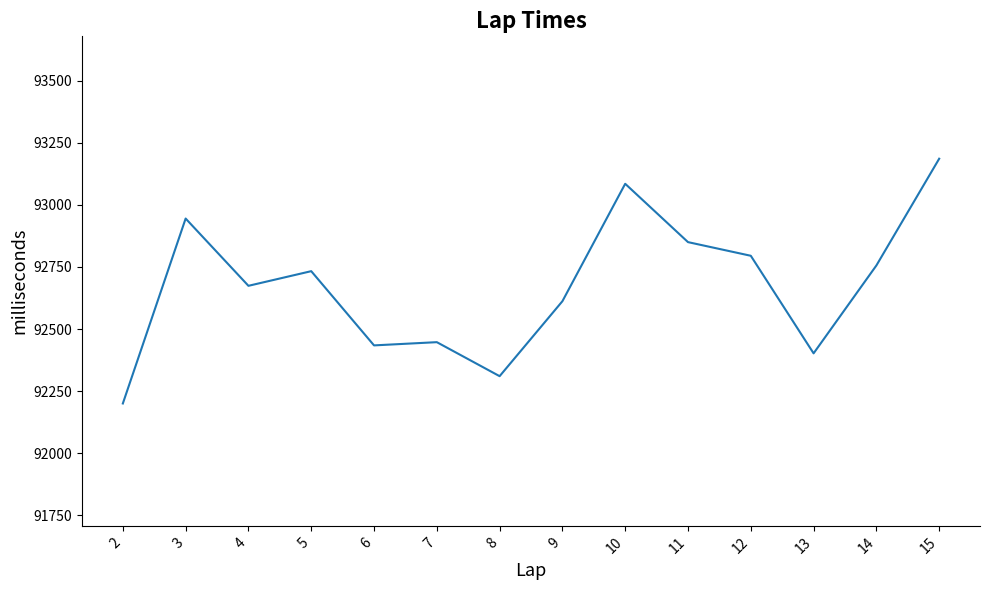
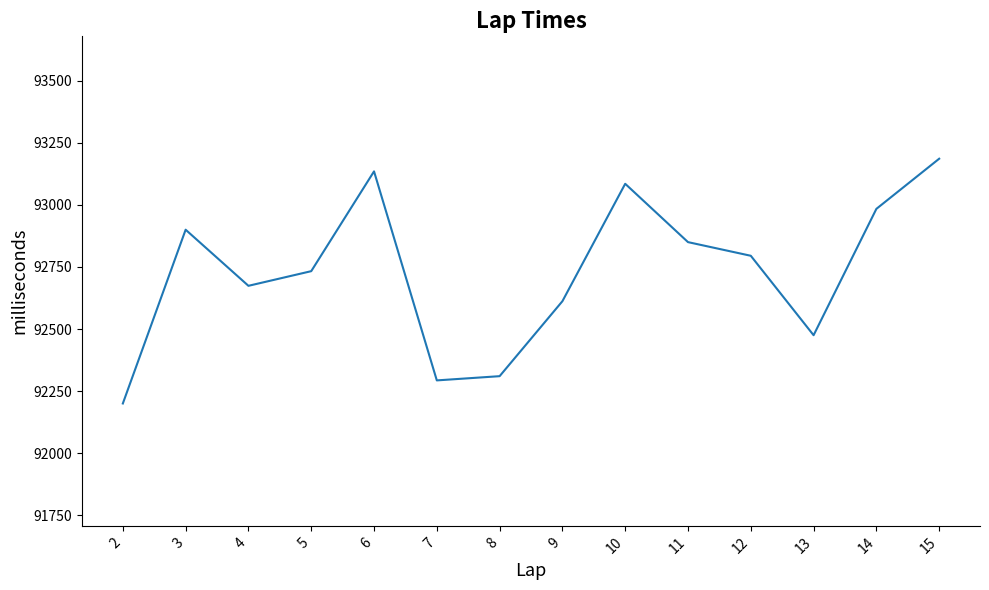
  {
    "2": 92200,
-   "3": 92950,
+   "3": 92900,
    "4": 92670,
    "5": 92730,
-   "6": 92430,
-   "7": 92450,
+   "6": 93140,
+   "7": 92290,
    "8": 92310,
    "9": 92610,
    "10": 93090,
    "11": 92850,
    "12": 92800,
-   "13": 92400,
-   "14": 92760,
+   "13": 92480,
+   "14": 92980,
    "15": 93190
  }
